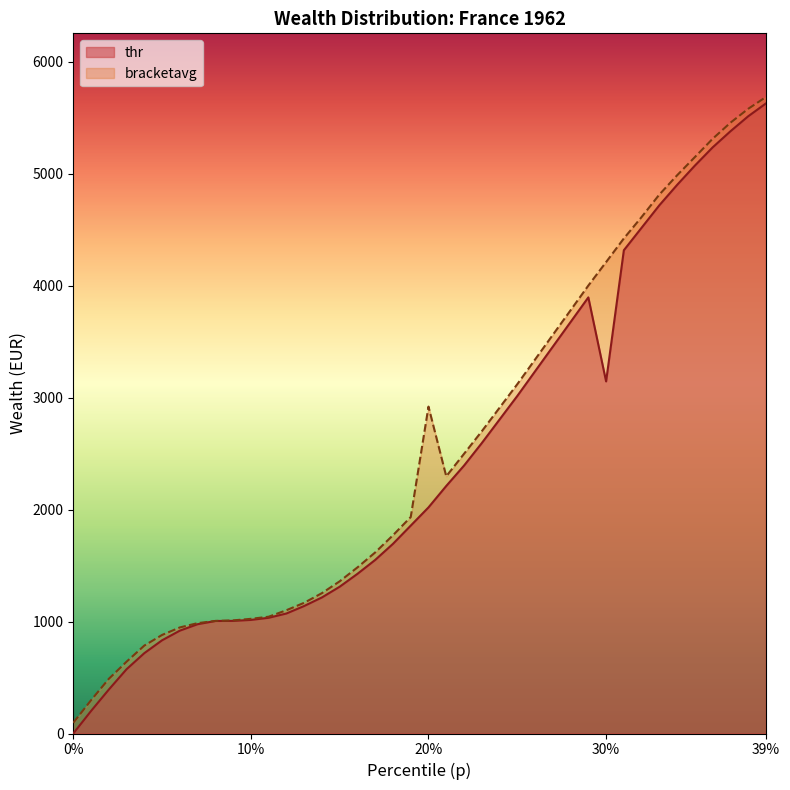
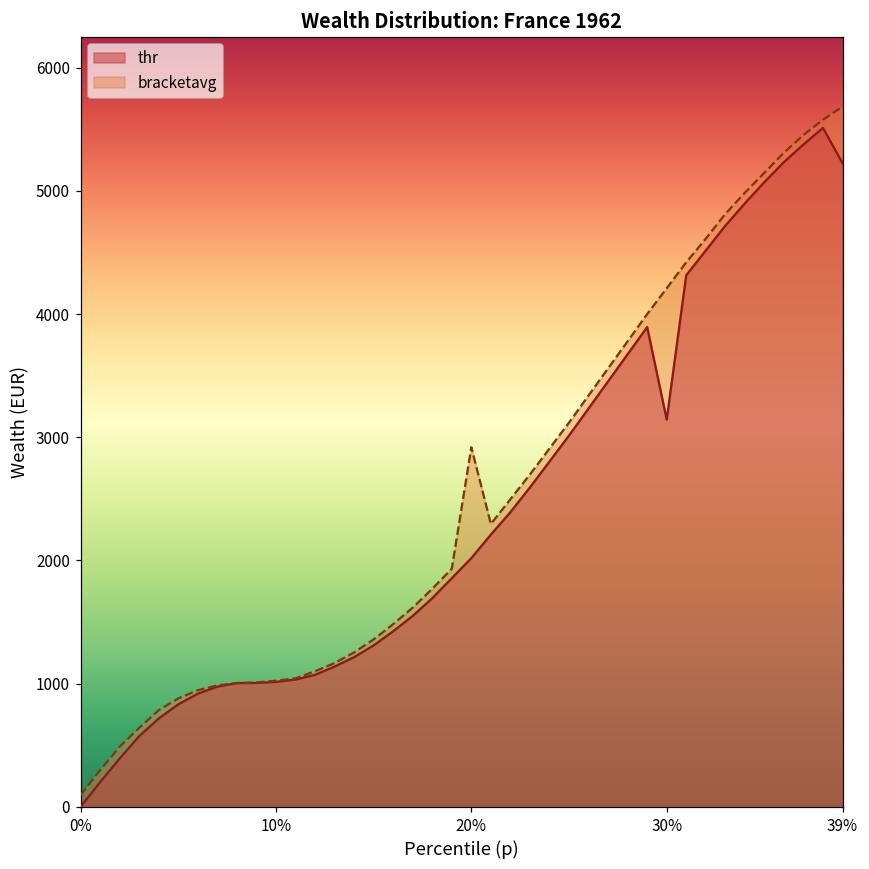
  {
    "thr": {
      "0%": 0,
      "20%": 2020,
      "30%": 3140,
-     "39%": 5630
+     "39%": 5220
    },
    "bracketavg": {
      "0%": 100,
      "20%": 2920,
      "30%": 4210,
      "39%": 5680
    }
  }
